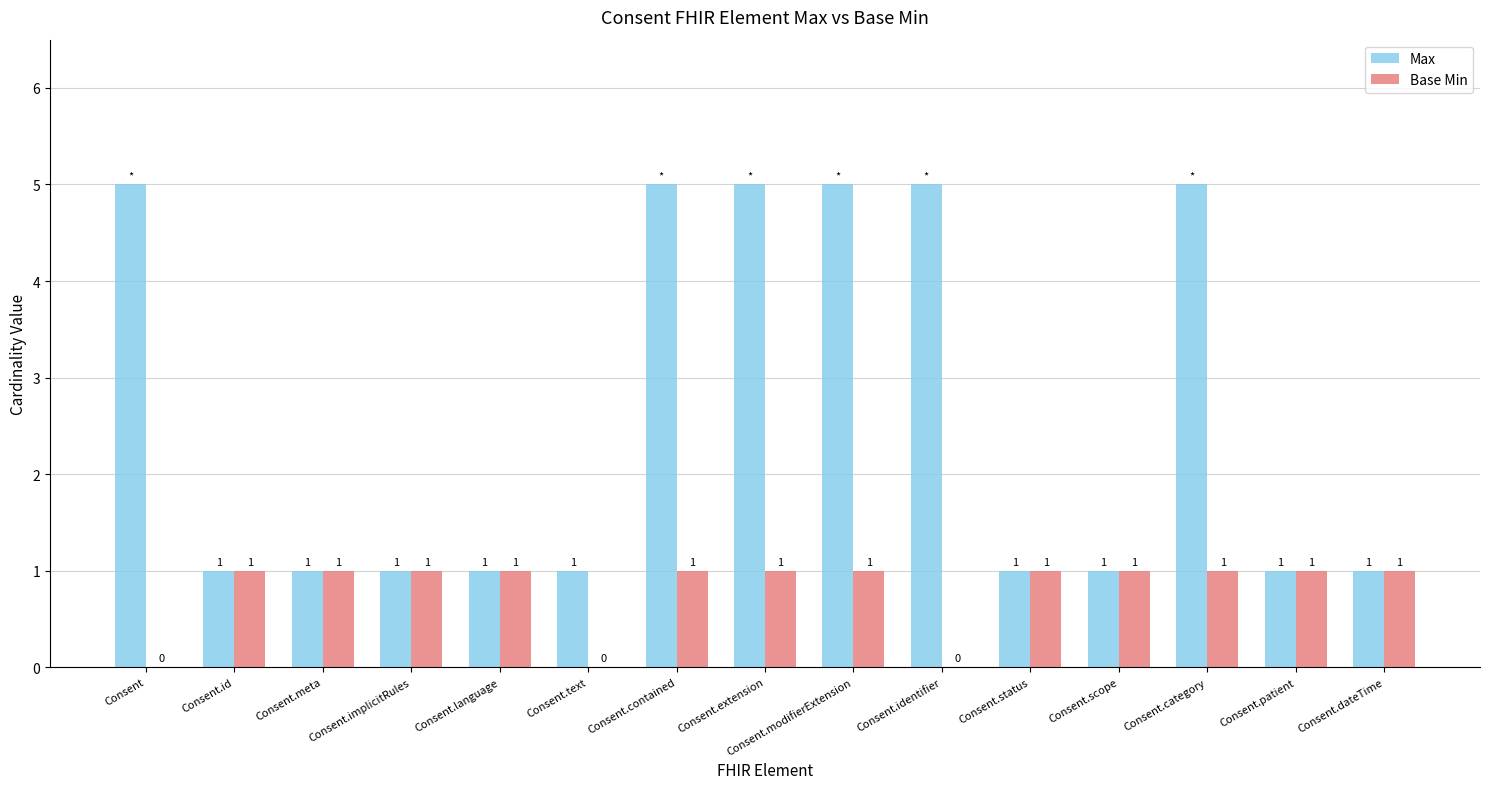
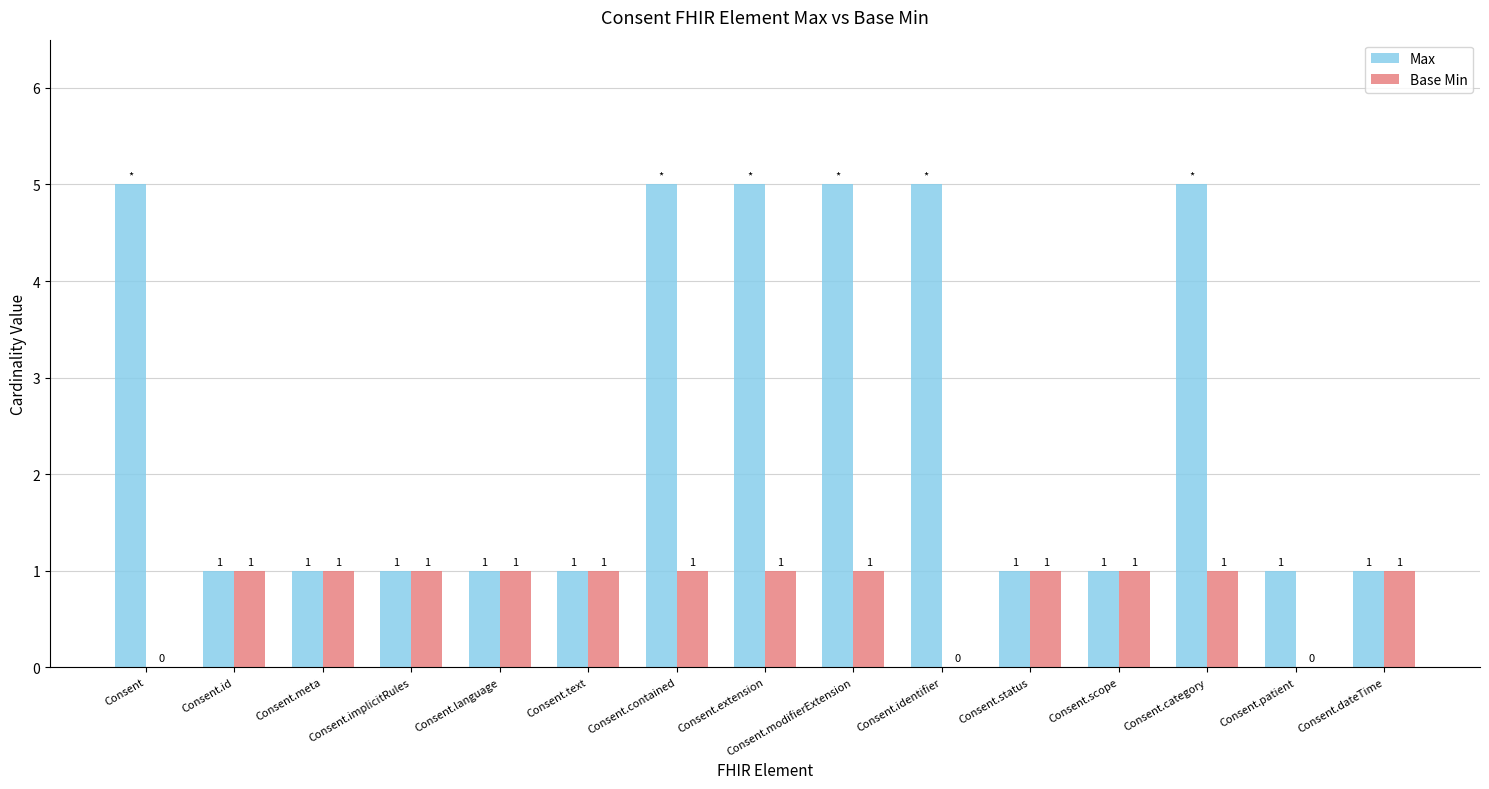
  {
    "Max": {
      "Consent.id": 1,
      "Consent.meta": 1,
      "Consent.implicitRules": 1,
      "Consent.language": 1,
      "Consent.text": 1,
      "Consent.status": 1,
      "Consent.scope": 1,
      "Consent.patient": 1,
      "Consent.dateTime": 1
    },
    "Base Min": {
      "Consent": 0,
      "Consent.id": 1,
      "Consent.meta": 1,
      "Consent.implicitRules": 1,
      "Consent.language": 1,
-     "Consent.text": 0,
+     "Consent.text": 1,
      "Consent.contained": 1,
      "Consent.extension": 1,
      "Consent.modifierExtension": 1,
      "Consent.identifier": 0,
      "Consent.status": 1,
      "Consent.scope": 1,
      "Consent.category": 1,
-     "Consent.patient": 1,
+     "Consent.patient": 0,
      "Consent.dateTime": 1
    }
  }
